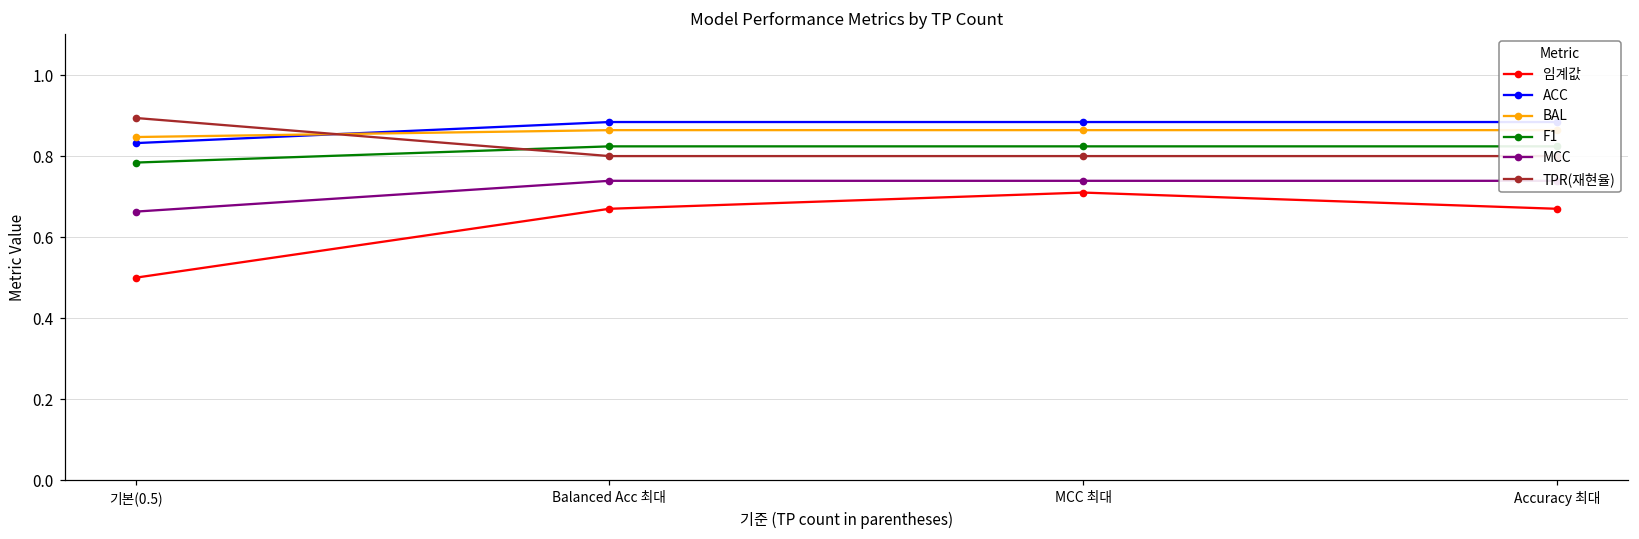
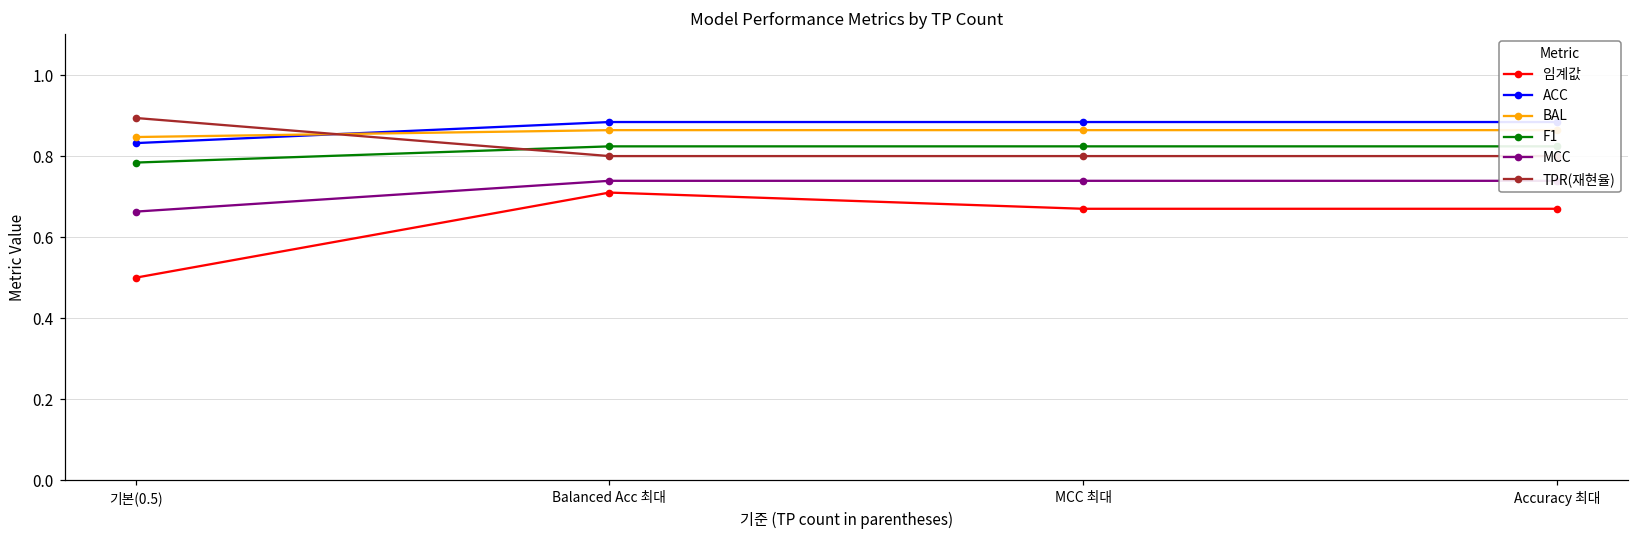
  {
    "임계값": {
      "기본(0.5)": 0.50,
-     "Balanced Acc 최대": 0.67,
-     "MCC 최대": 0.71,
+     "Balanced Acc 최대": 0.71,
+     "MCC 최대": 0.67,
      "Accuracy 최대": 0.67
    },
    "ACC": {
      "기본(0.5)": 0.83,
      "Balanced Acc 최대": 0.88,
      "MCC 최대": 0.88
    },
    "BAL": {
      "기본(0.5)": 0.85,
      "Balanced Acc 최대": 0.86,
      "MCC 최대": 0.86
    },
    "F1": {
      "기본(0.5)": 0.78,
      "Balanced Acc 최대": 0.82,
      "MCC 최대": 0.82
    },
    "MCC": {
      "기본(0.5)": 0.66,
      "Balanced Acc 최대": 0.74,
      "MCC 최대": 0.74
    },
    "TPR(재현율)": {
      "기본(0.5)": 0.89,
      "Balanced Acc 최대": 0.80,
      "MCC 최대": 0.80
    }
  }
